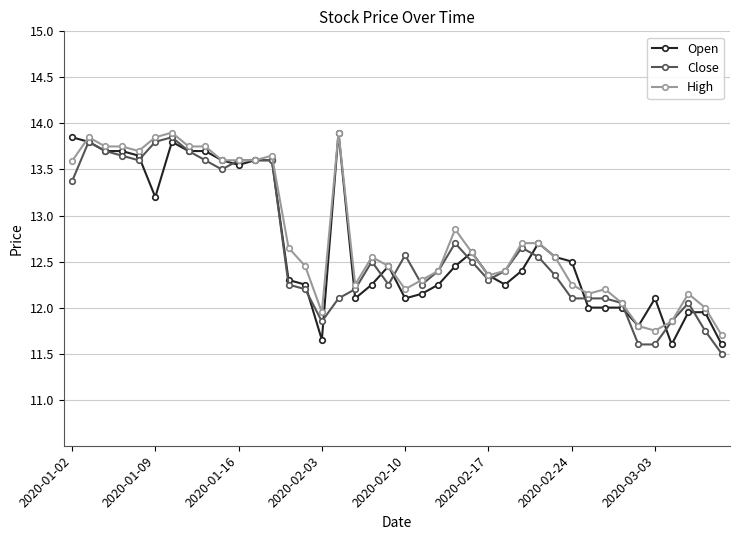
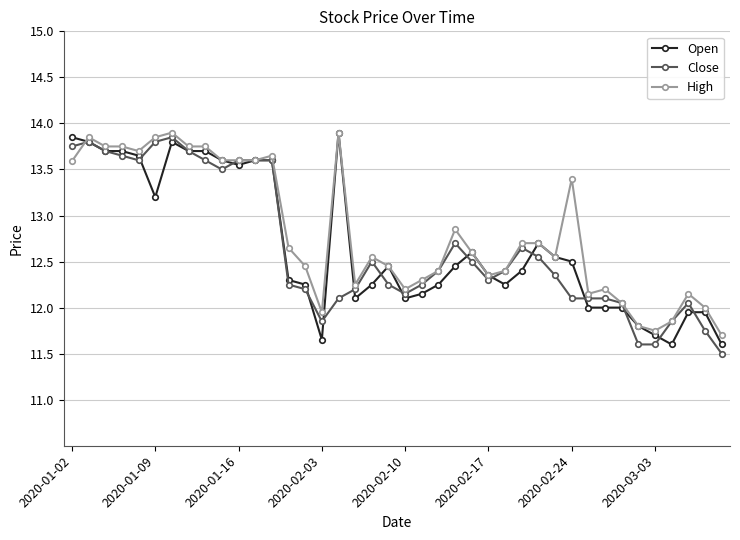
  {
    "Open": {
      "2020-01-02": 13.9,
      "2020-01-09": 13.2,
      "2020-01-16": 13.6,
      "2020-02-03": 11.7,
      "2020-02-10": 12.1,
      "2020-02-24": 12.5,
-     "2020-03-03": 12.1
+     "2020-03-03": 11.7
    },
    "Close": {
-     "2020-01-02": 13.4,
+     "2020-01-02": 13.8,
      "2020-01-09": 13.8,
      "2020-02-03": 11.9,
-     "2020-02-10": 12.6,
+     "2020-02-10": 12.2,
      "2020-02-17": 12.3,
      "2020-02-24": 12.1,
      "2020-03-03": 11.6
    },
    "High": {
      "2020-01-02": 13.6,
      "2020-01-09": 13.9,
      "2020-02-03": 12.0,
      "2020-02-10": 12.2,
-     "2020-02-24": 12.3,
+     "2020-02-24": 13.4,
      "2020-03-03": 11.8
    }
  }
